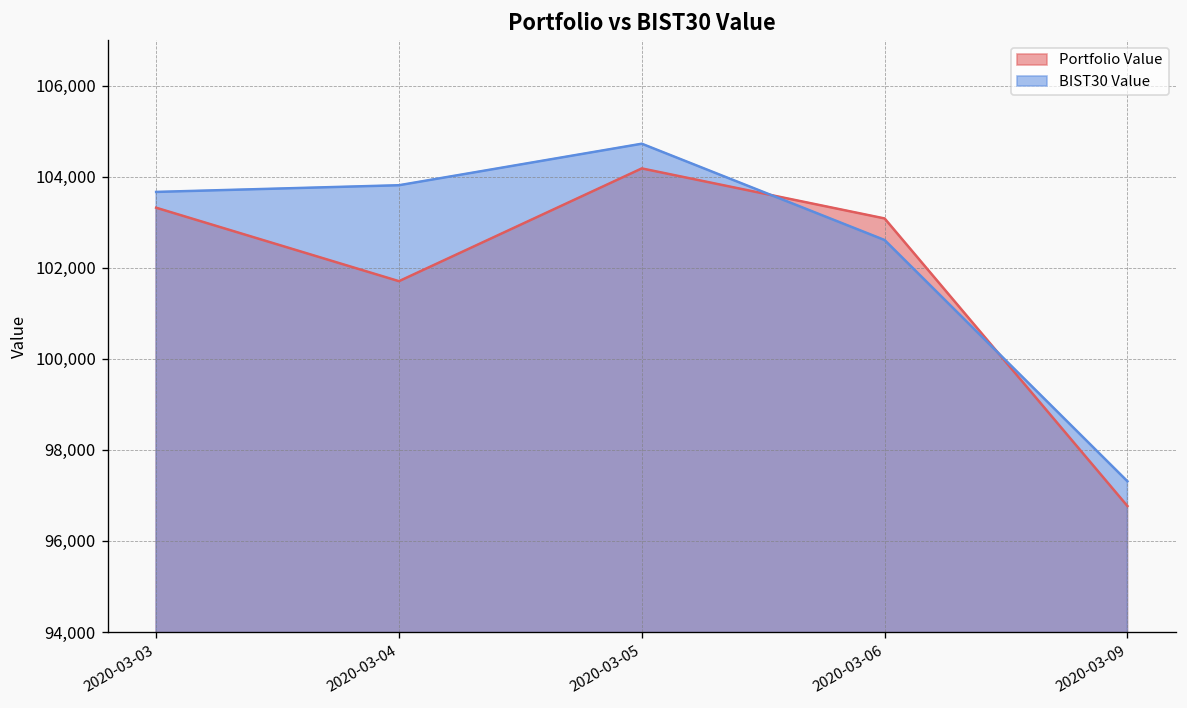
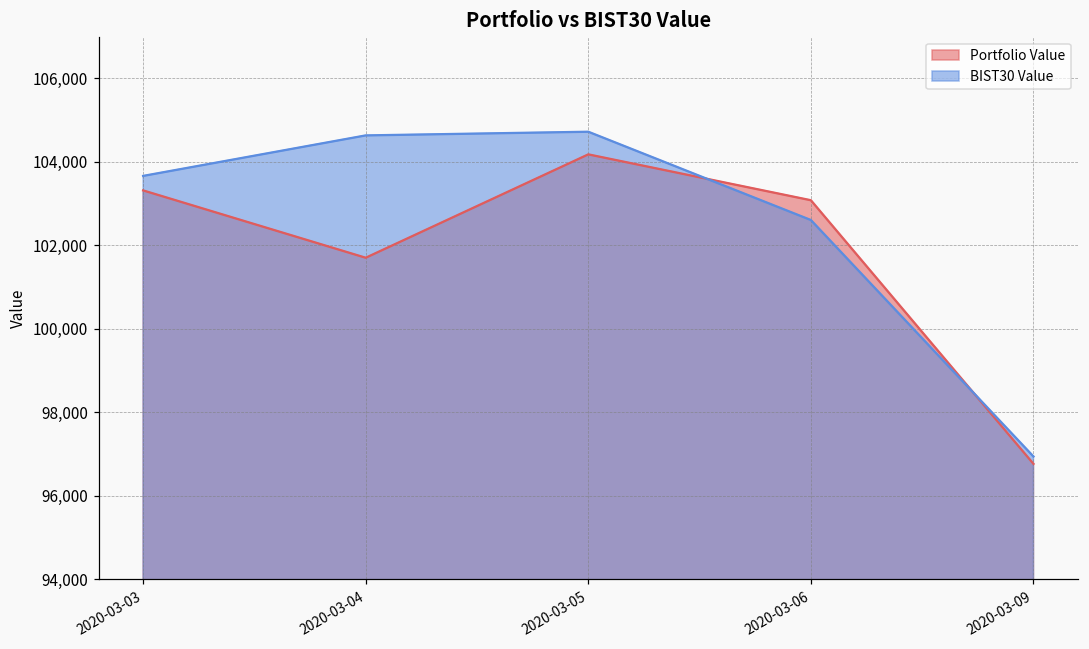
  {
    "Portfolio Value": {
      "2020-03-03": "103,300",
      "2020-03-04": "101,700",
      "2020-03-05": "104,200",
      "2020-03-06": "103,100",
      "2020-03-09": "96,800"
    },
    "BIST30 Value": {
      "2020-03-03": "103,700",
-     "2020-03-04": "103,800",
+     "2020-03-04": "104,600",
      "2020-03-05": "104,700",
      "2020-03-06": "102,600",
-     "2020-03-09": "97,300"
+     "2020-03-09": "96,900"
    }
  }
